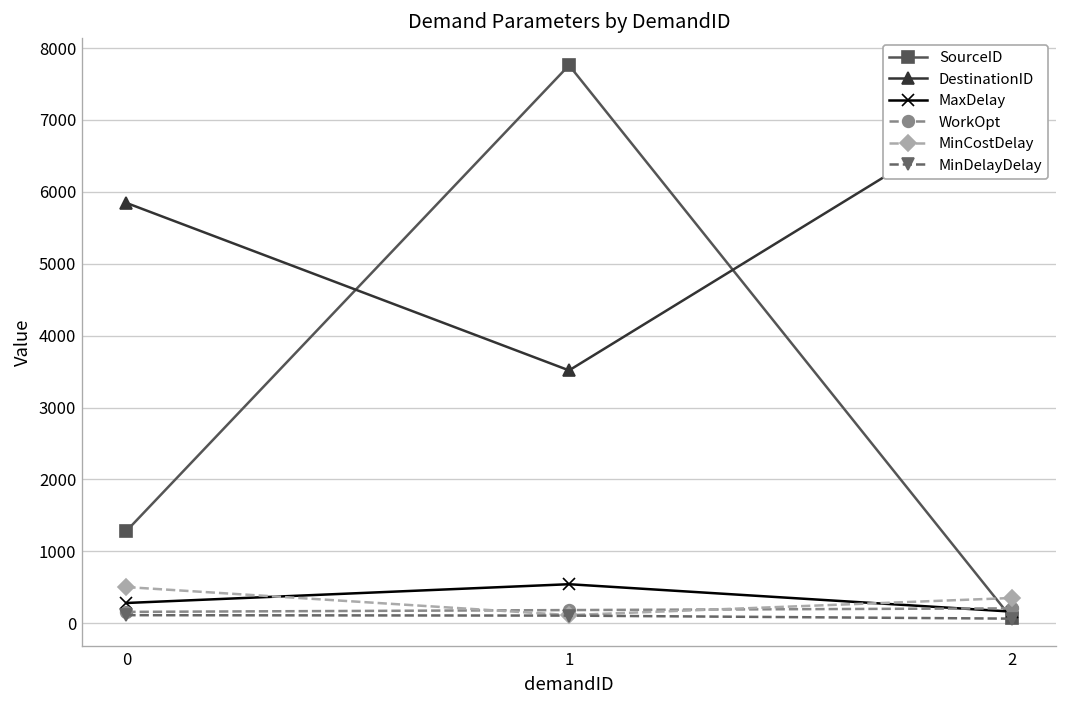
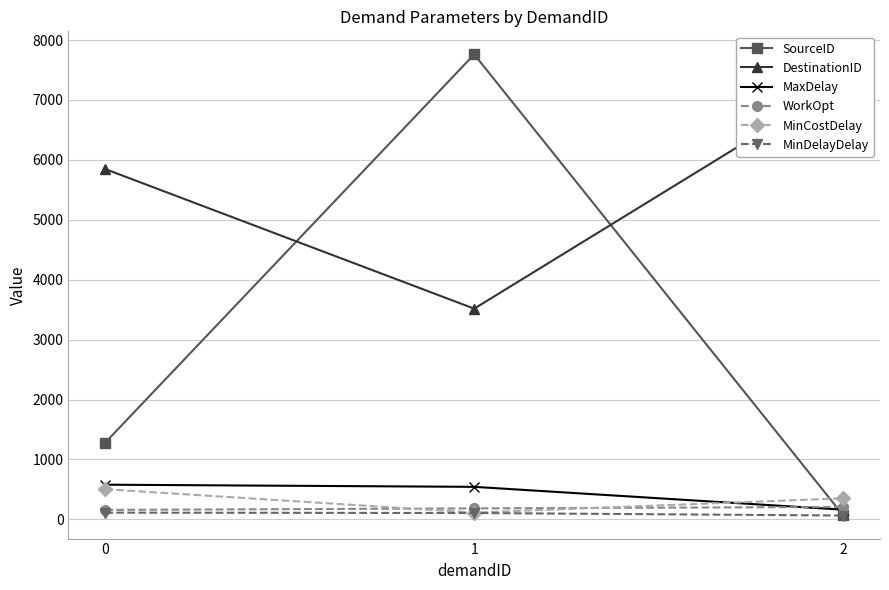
  {
    "MaxDelay": {
-     "0": 300,
+     "0": 600,
      "1": 500,
      "2": 200
    }
  }
